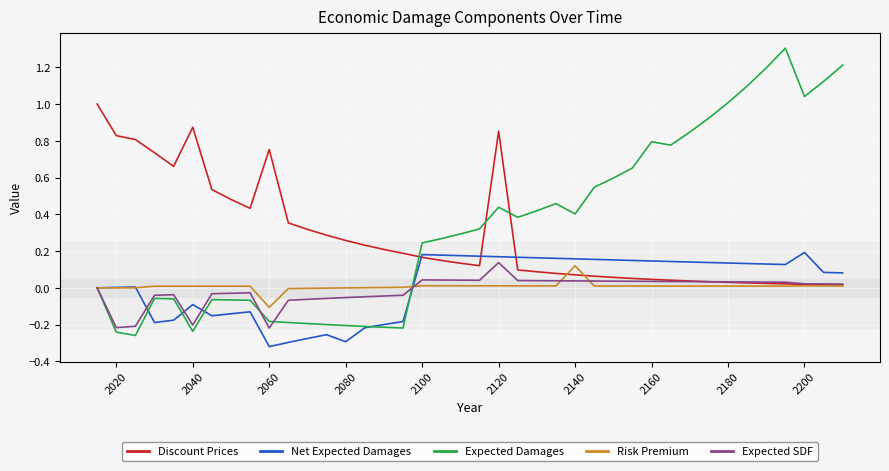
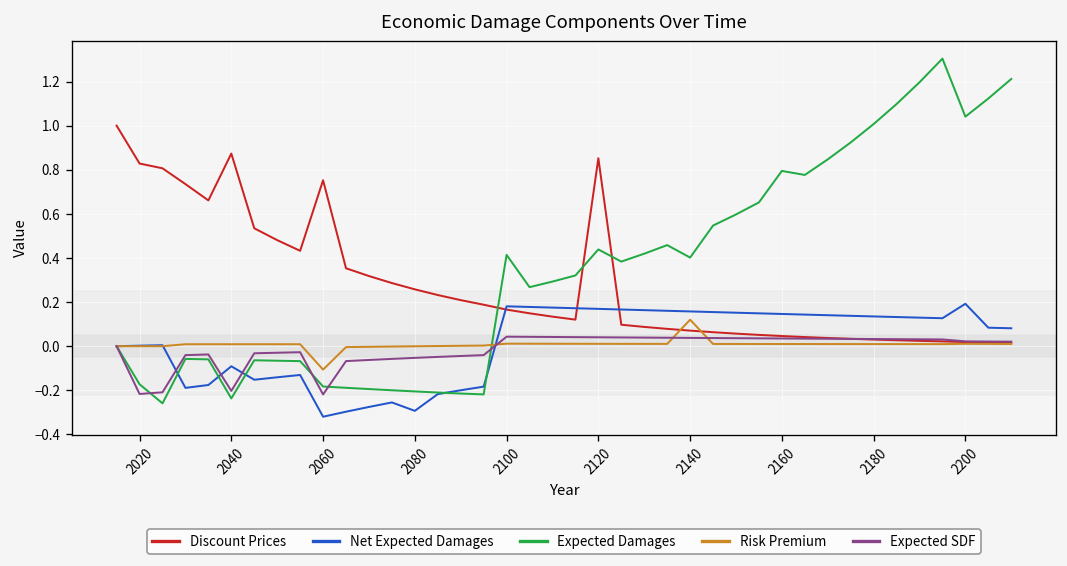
  {
    "Discount Prices": {
      "2020": 0.83,
      "2040": 0.87,
      "2060": 0.75,
      "2080": 0.26,
      "2100": 0.17,
      "2120": 0.85,
      "2140": 0.07
    },
    "Net Expected Damages": {
      "2040": -0.09,
      "2060": -0.32,
      "2080": -0.29,
      "2100": 0.18,
      "2120": 0.17,
      "2140": 0.16,
      "2160": 0.15,
      "2180": 0.13,
      "2200": 0.19
    },
    "Expected Damages": {
-     "2020": -0.24,
+     "2020": -0.17,
      "2040": -0.24,
      "2060": -0.18,
      "2080": -0.21,
-     "2100": 0.24,
+     "2100": 0.41,
      "2120": 0.44,
      "2140": 0.40,
      "2160": 0.79,
      "2180": 1.01,
      "2200": 1.04
    },
    "Risk Premium": {
      "2040": 0.01,
      "2060": -0.11,
      "2080": 0.00,
      "2100": 0.01,
      "2120": 0.01,
      "2140": 0.12,
      "2160": 0.01,
      "2180": 0.01
    },
    "Expected SDF": {
      "2020": -0.22,
      "2040": -0.20,
      "2060": -0.22,
      "2080": -0.05,
      "2100": 0.04,
-     "2120": 0.14,
+     "2120": 0.04,
      "2140": 0.04
    }
  }
